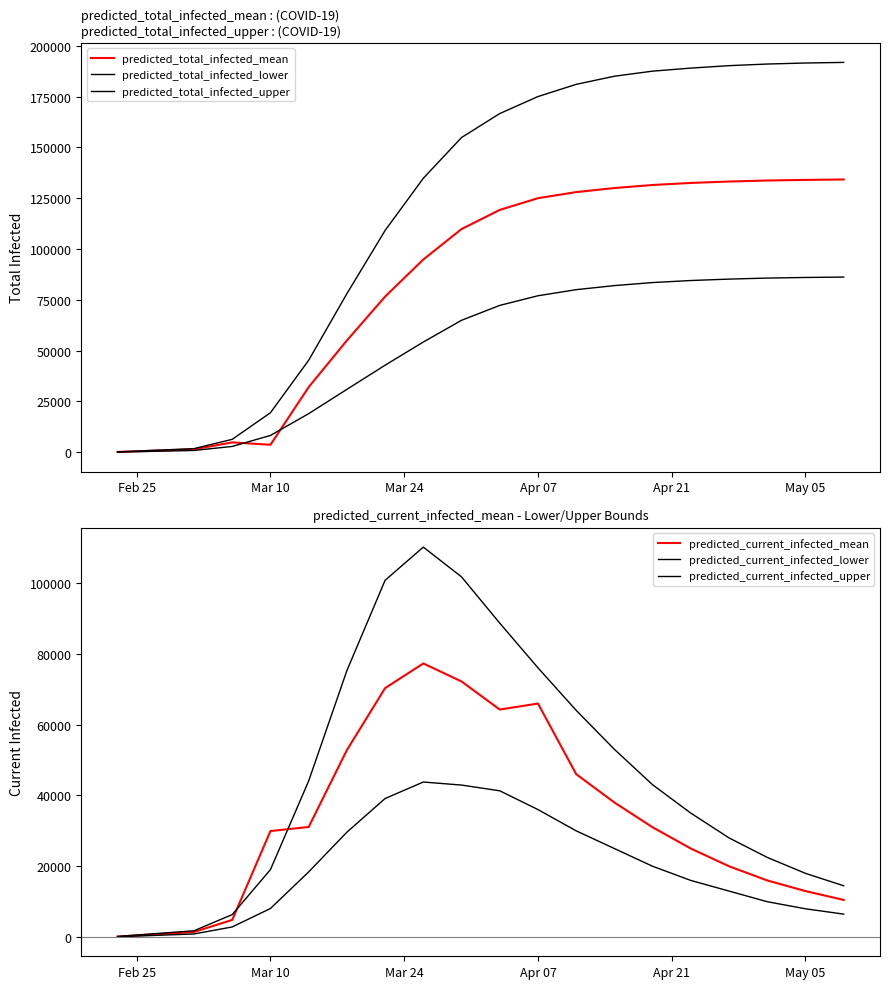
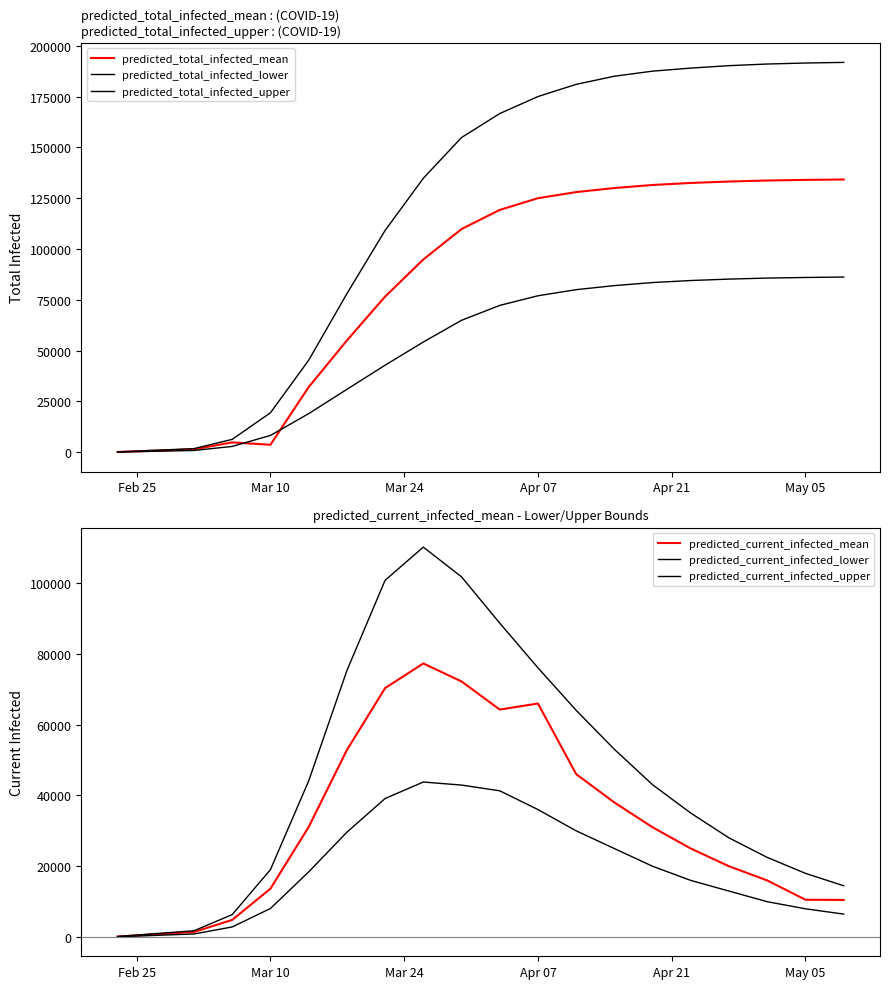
  {
    "predicted_total_infected_mean : (COVID-19) predicted_total_infected_upper : (COVID-19)": {
      "predicted_total_infected_mean": {
        "Mar 10": 4000,
        "Apr 07": 125000,
        "May 05": 134000
      }
    },
    "predicted_current_infected_mean - Lower/Upper Bounds": {
      "predicted_current_infected_mean": {
-       "Mar 10": 30000,
+       "Mar 10": 14000,
        "Apr 07": 66000,
-       "May 05": 13000
+       "May 05": 11000
      }
    }
  }
